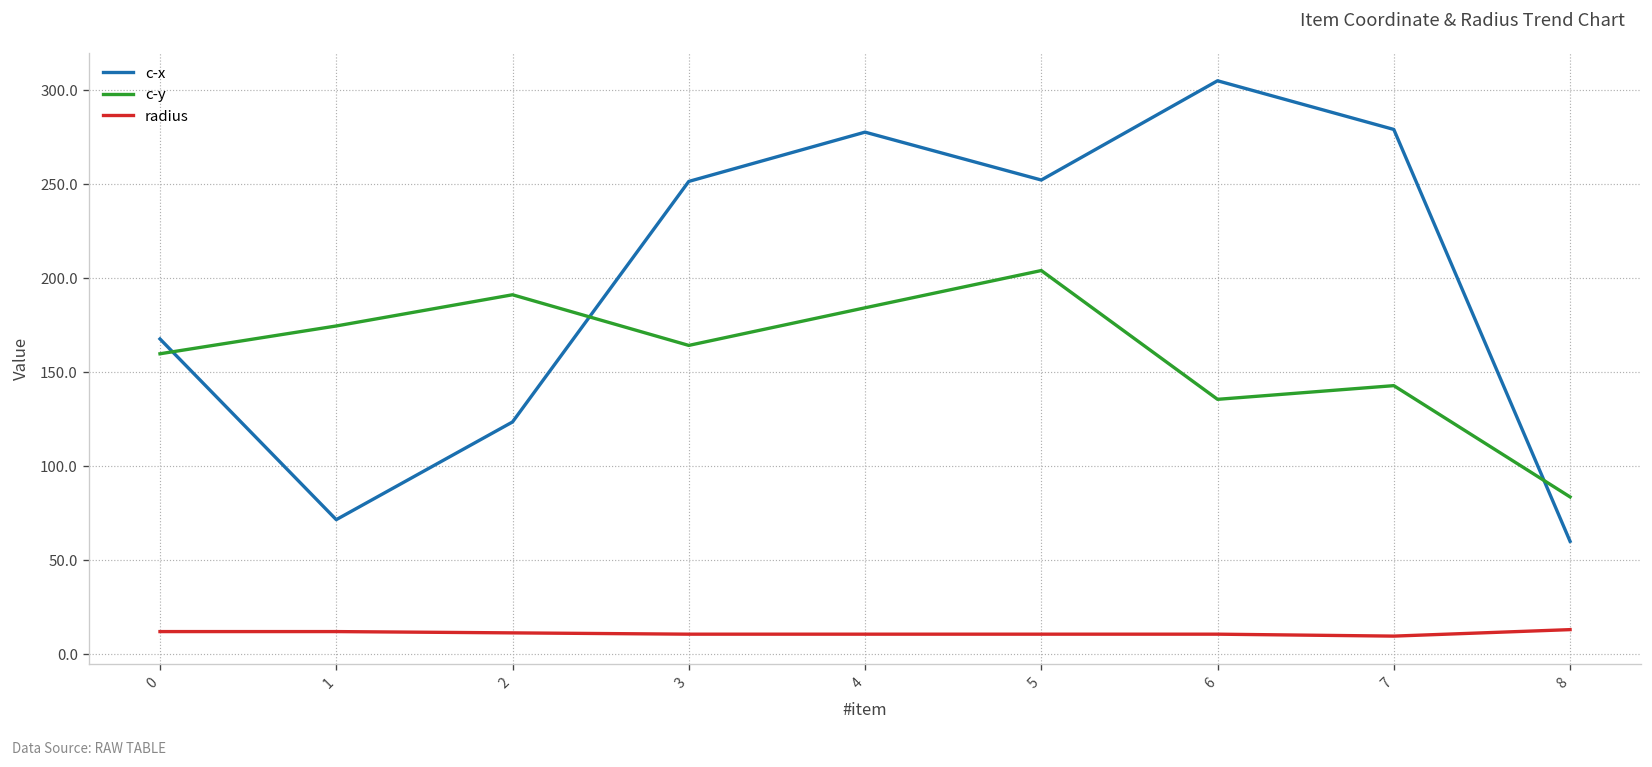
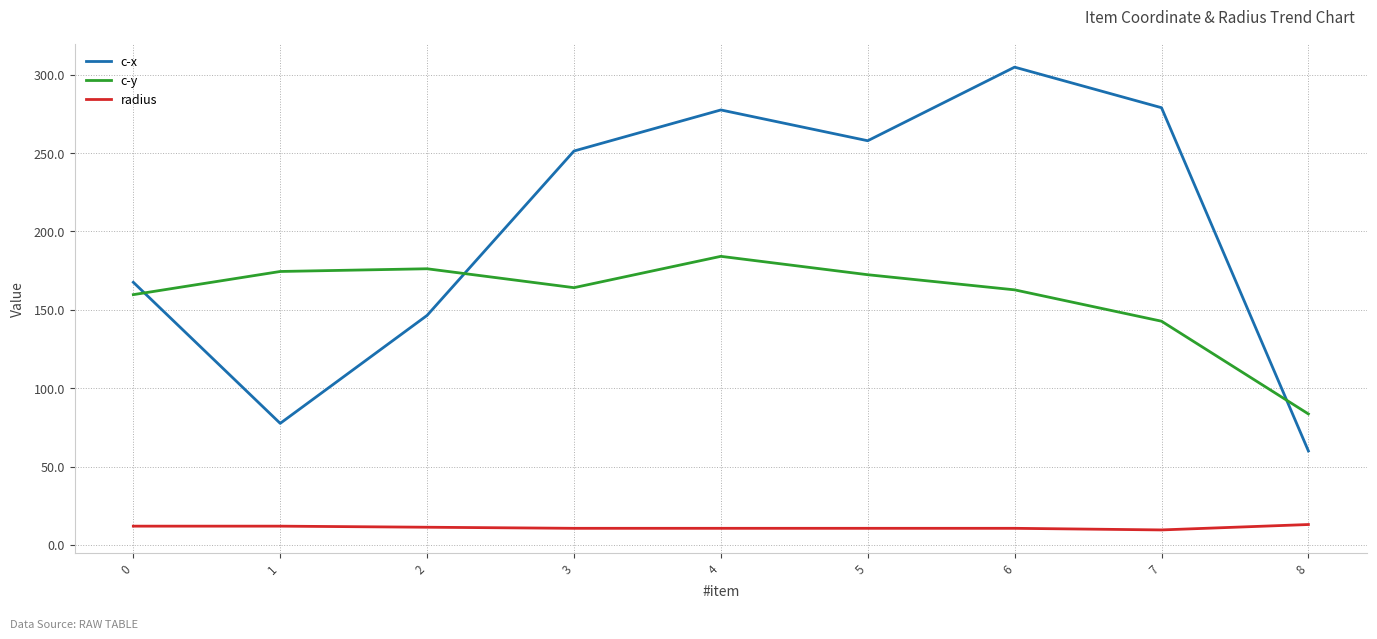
  {
    "c-x": {
      "0": 168,
-     "1": 72,
-     "2": 123,
+     "1": 78,
+     "2": 146,
      "3": 251,
      "4": 278,
-     "5": 252,
+     "5": 258,
      "6": 305,
      "7": 279,
      "8": 60
    },
    "c-y": {
      "0": 160,
      "1": 174,
-     "2": 191,
+     "2": 176,
      "3": 164,
      "4": 184,
-     "5": 204,
-     "6": 135,
+     "5": 172,
+     "6": 163,
      "7": 143,
      "8": 84
    },
    "radius": {
      "0": 12,
      "1": 12,
      "2": 11,
      "3": 11,
      "4": 11,
      "5": 11,
      "6": 11,
      "7": 10,
      "8": 13
    }
  }
